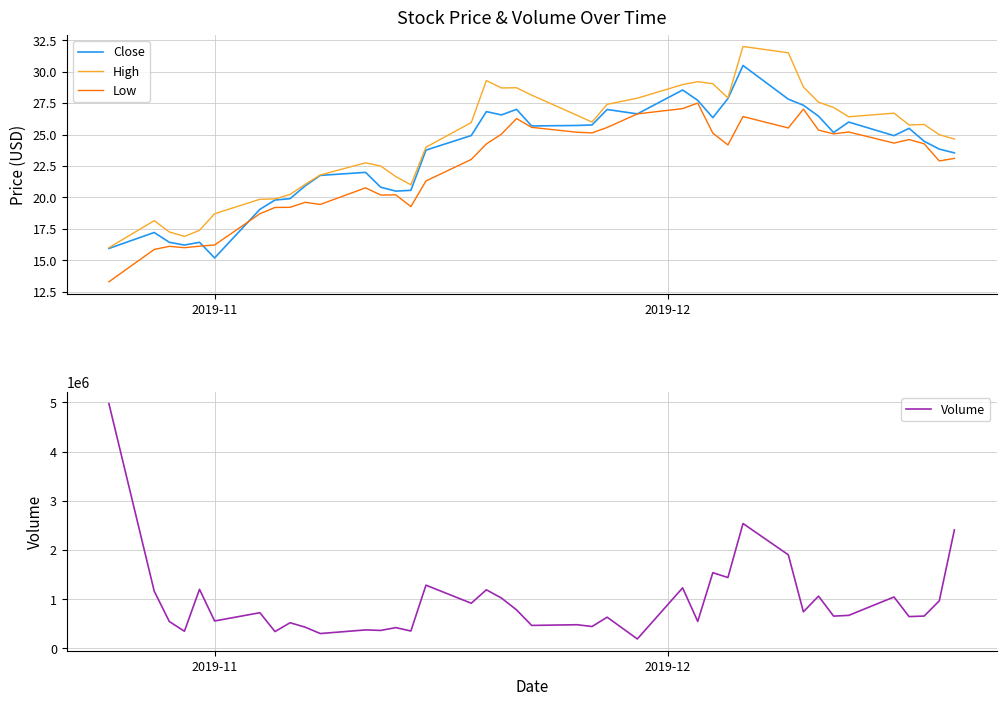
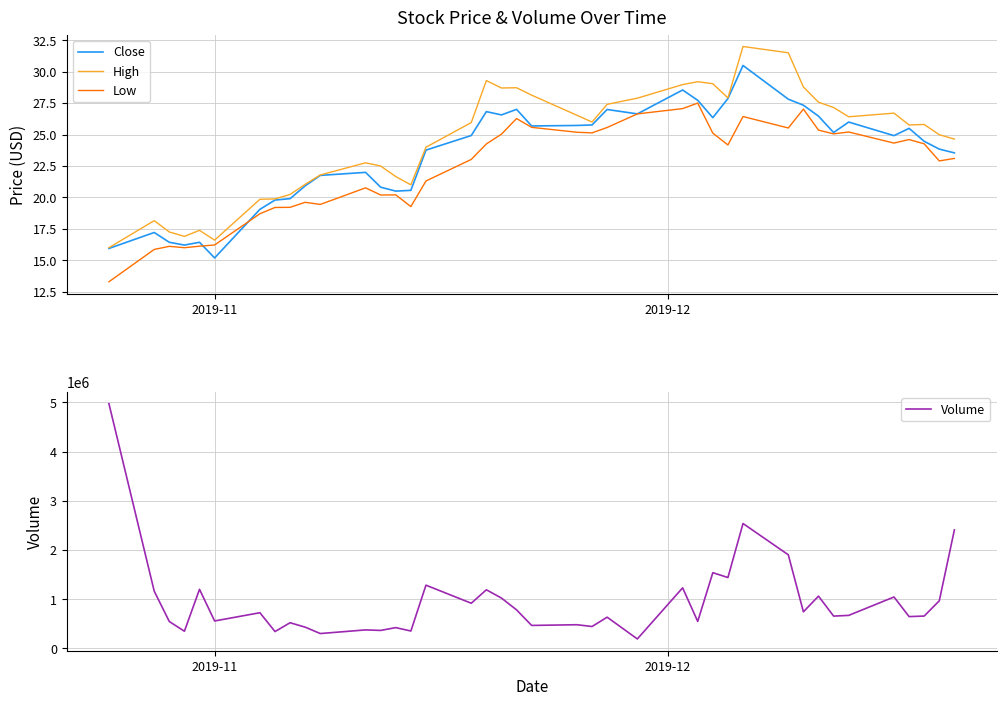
  {
    "Stock Price & Volume Over Time": {
      "Close": {
        "2019-11": 15.2
      },
      "High": {
-       "2019-11": 18.7
+       "2019-11": 16.6
      },
      "Low": {
        "2019-11": 16.2
      }
    }
  }
